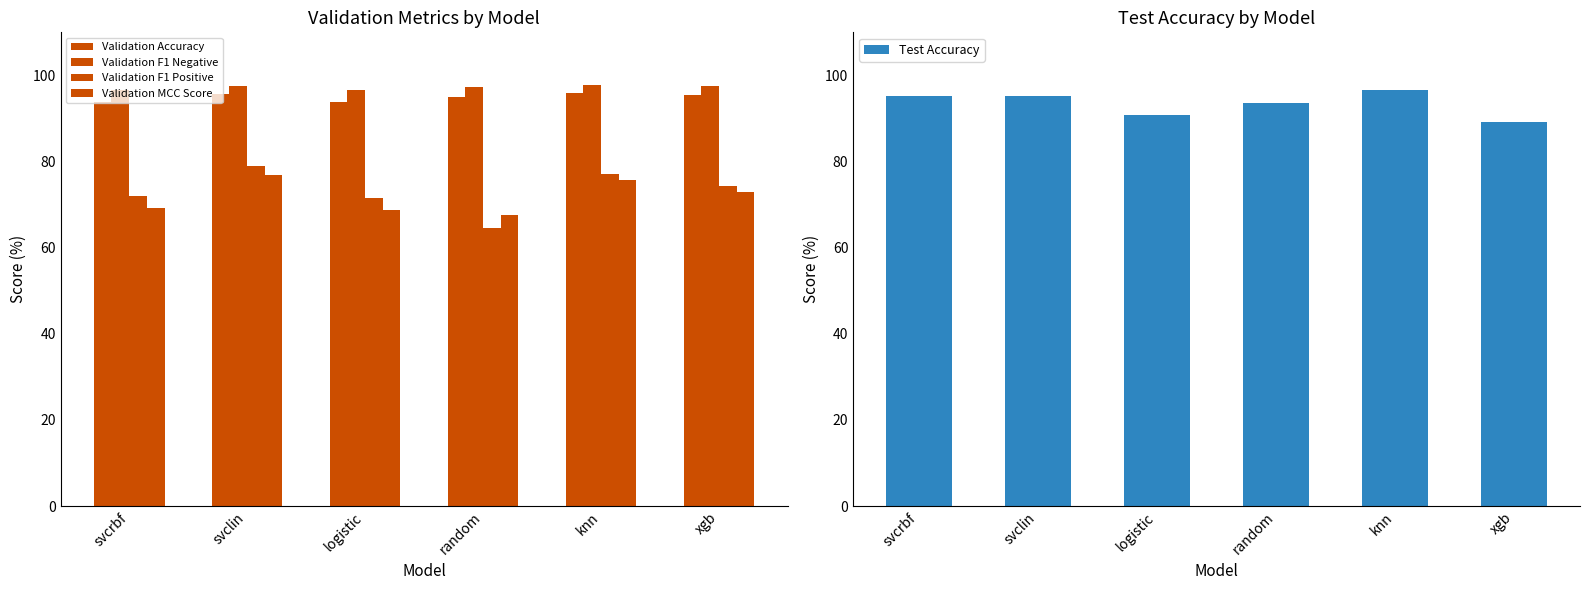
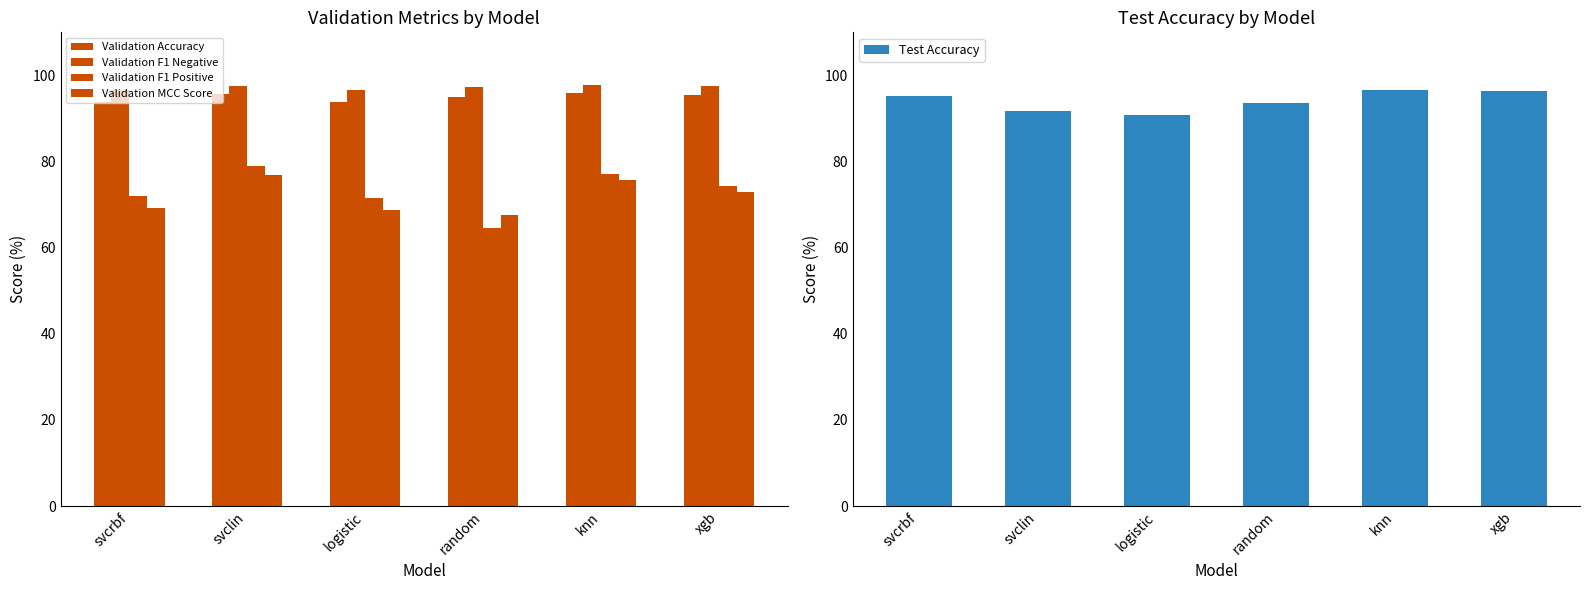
  {
    "Test Accuracy by Model": {
      "svcrbf": 95,
-     "svclin": 95,
+     "svclin": 92,
      "logistic": 91,
      "random": 94,
      "knn": 97,
-     "xgb": 89
+     "xgb": 96
    }
  }
